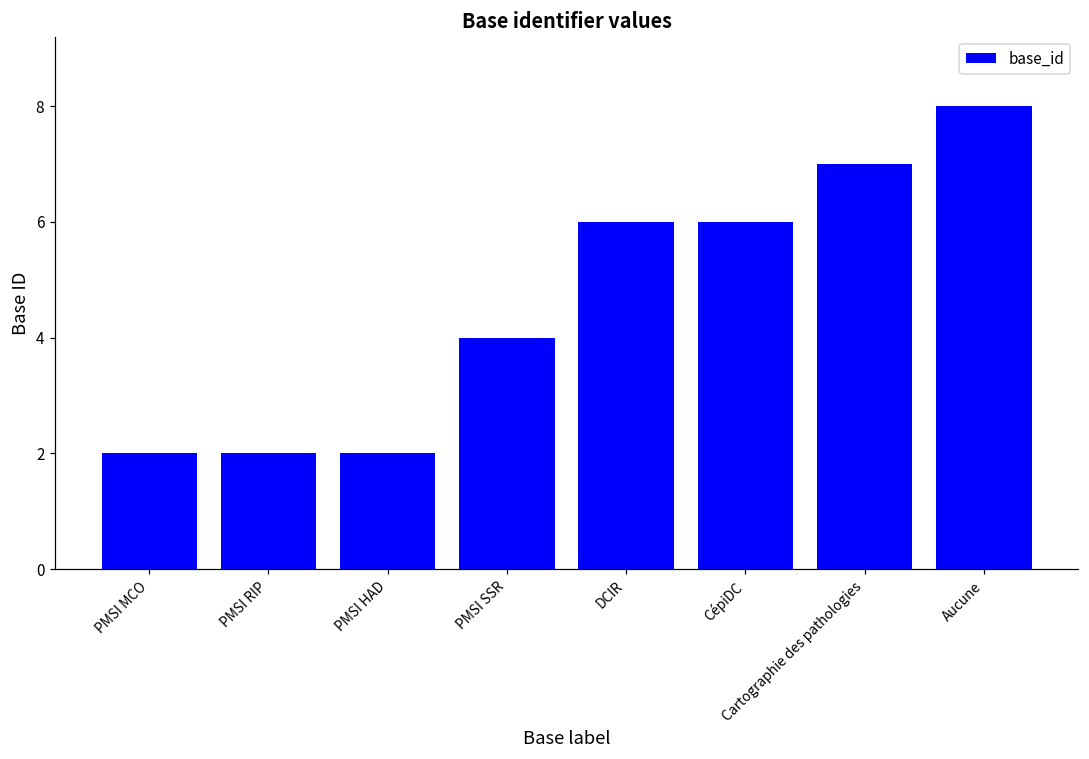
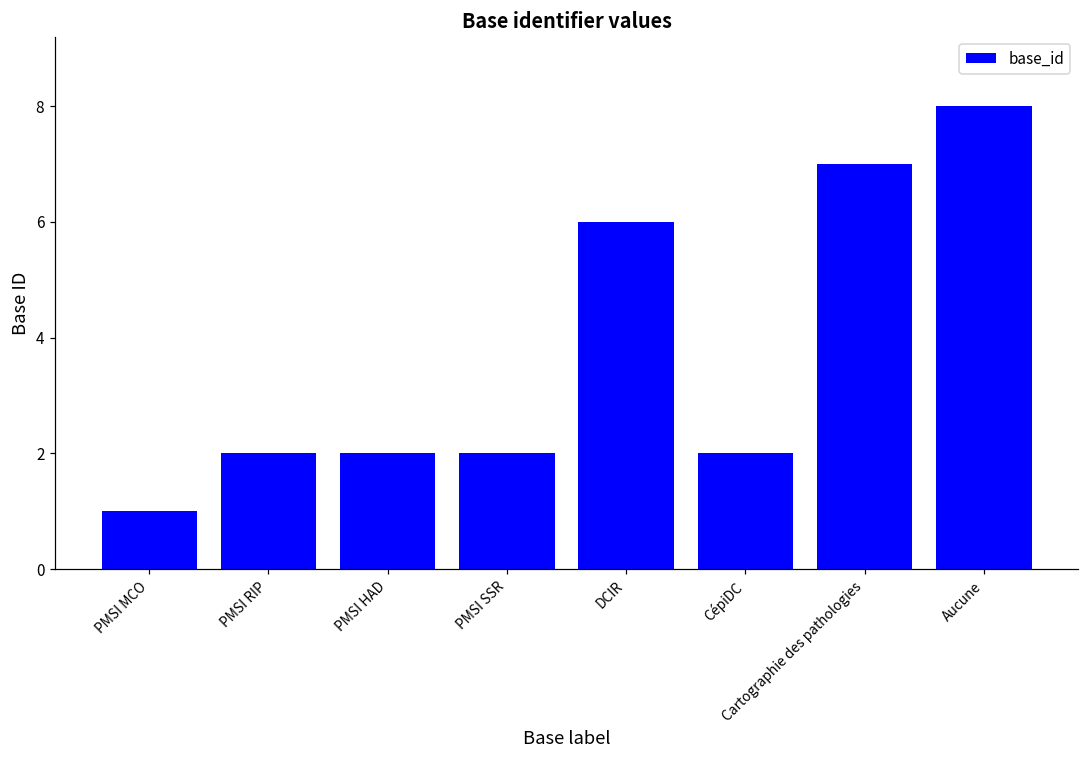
  {
-   "PMSI MCO": 2,
+   "PMSI MCO": 1,
    "PMSI RIP": 2,
    "PMSI HAD": 2,
-   "PMSI SSR": 4,
+   "PMSI SSR": 2,
    "DCIR": 6,
-   "CépiDC": 6,
+   "CépiDC": 2,
    "Cartographie des pathologies": 7,
    "Aucune": 8
  }
